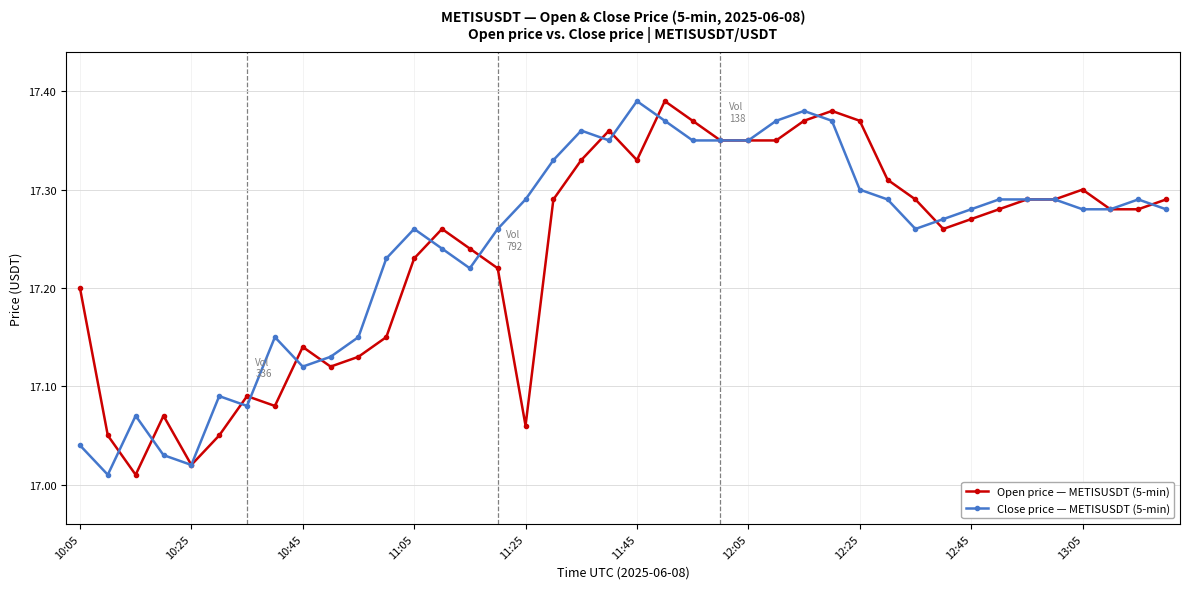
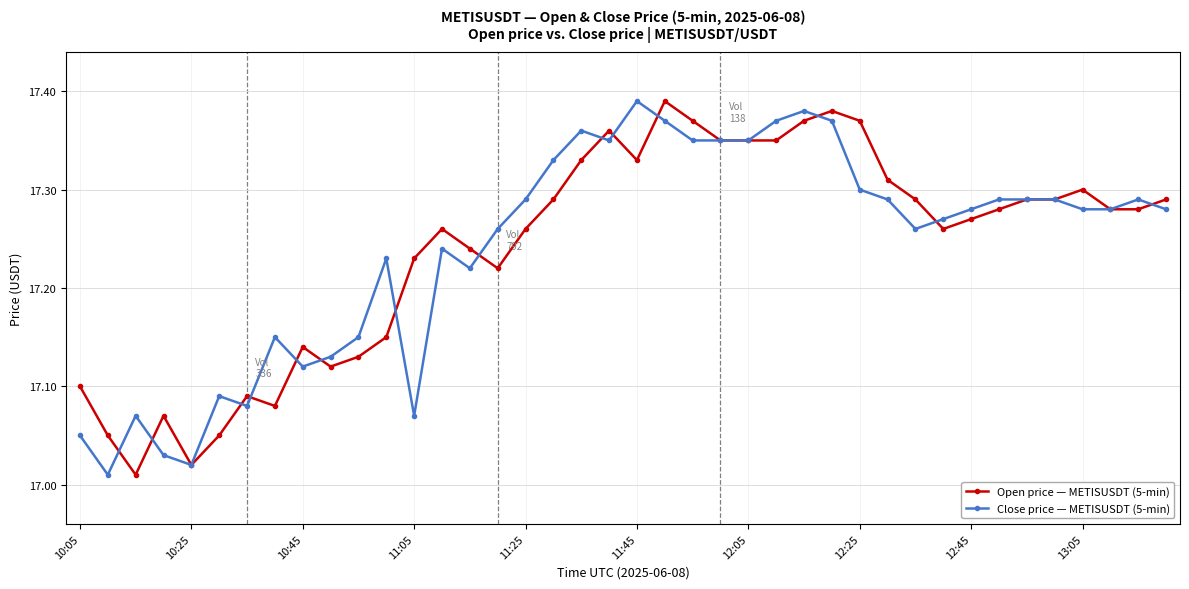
  {
    "Open price — METISUSDT (5-min)": {
-     "10:05": 17.2,
+     "10:05": 17.1,
      "10:45": 17.14,
      "11:05": 17.23,
-     "11:25": 17.06,
+     "11:25": 17.26,
      "11:45": 17.33,
      "12:25": 17.37,
      "12:45": 17.27,
      "13:05": 17.30
    },
    "Close price — METISUSDT (5-min)": {
-     "10:05": 17.04,
+     "10:05": 17.05,
      "10:45": 17.12,
-     "11:05": 17.26,
+     "11:05": 17.07,
      "11:25": 17.29,
      "11:45": 17.39,
      "12:25": 17.30,
      "12:45": 17.28,
      "13:05": 17.28
    }
  }
